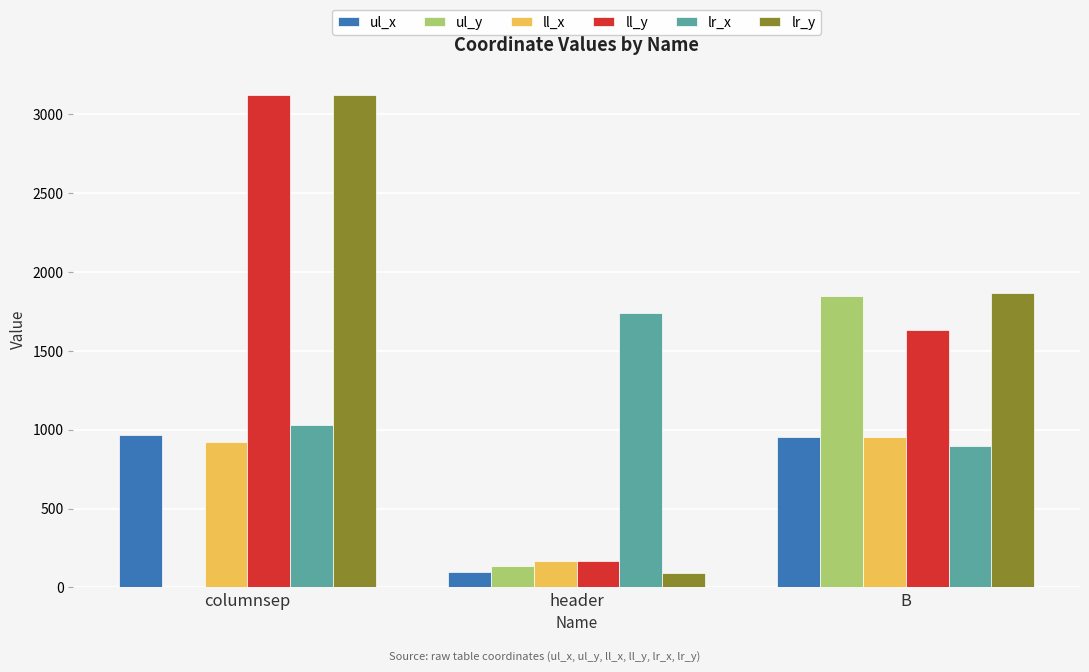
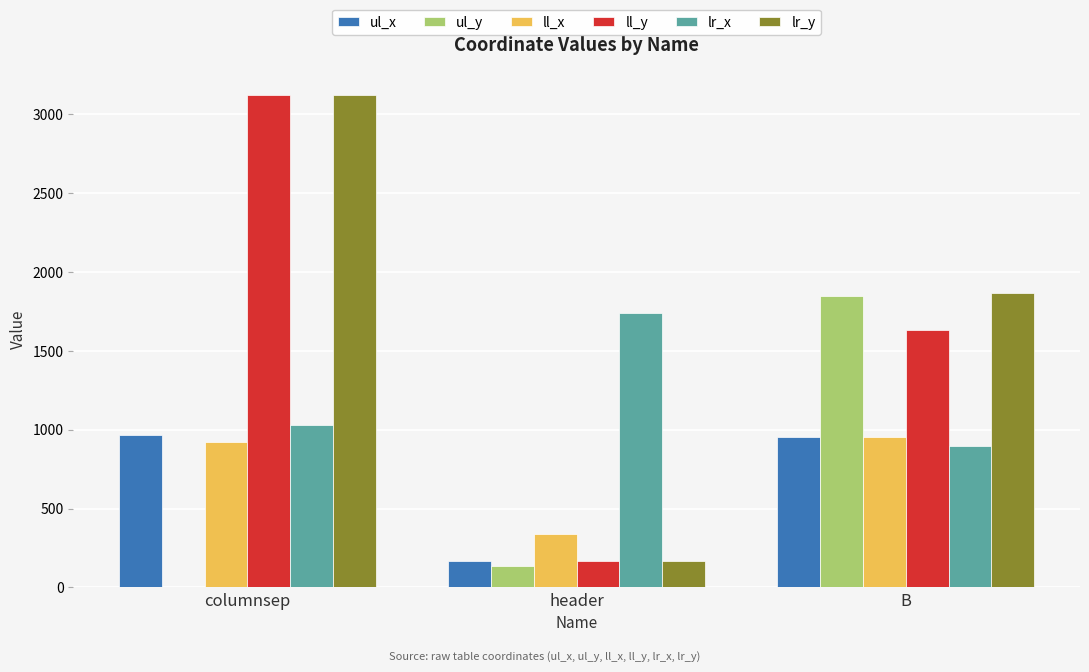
  {
    "ul_x": {
      "columnsep": 970,
-     "header": 100,
+     "header": 170,
      "B": 950
    },
    "ul_y": {
      "columnsep": 0,
      "header": 140,
      "B": 1850
    },
    "ll_x": {
      "columnsep": 920,
-     "header": 170,
+     "header": 340,
      "B": 950
    },
    "ll_y": {
      "columnsep": 3120,
      "header": 170,
      "B": 1630
    },
    "lr_x": {
      "columnsep": 1030,
      "header": 1740,
      "B": 890
    },
    "lr_y": {
      "columnsep": 3120,
-     "header": 90,
+     "header": 170,
      "B": 1870
    }
  }
